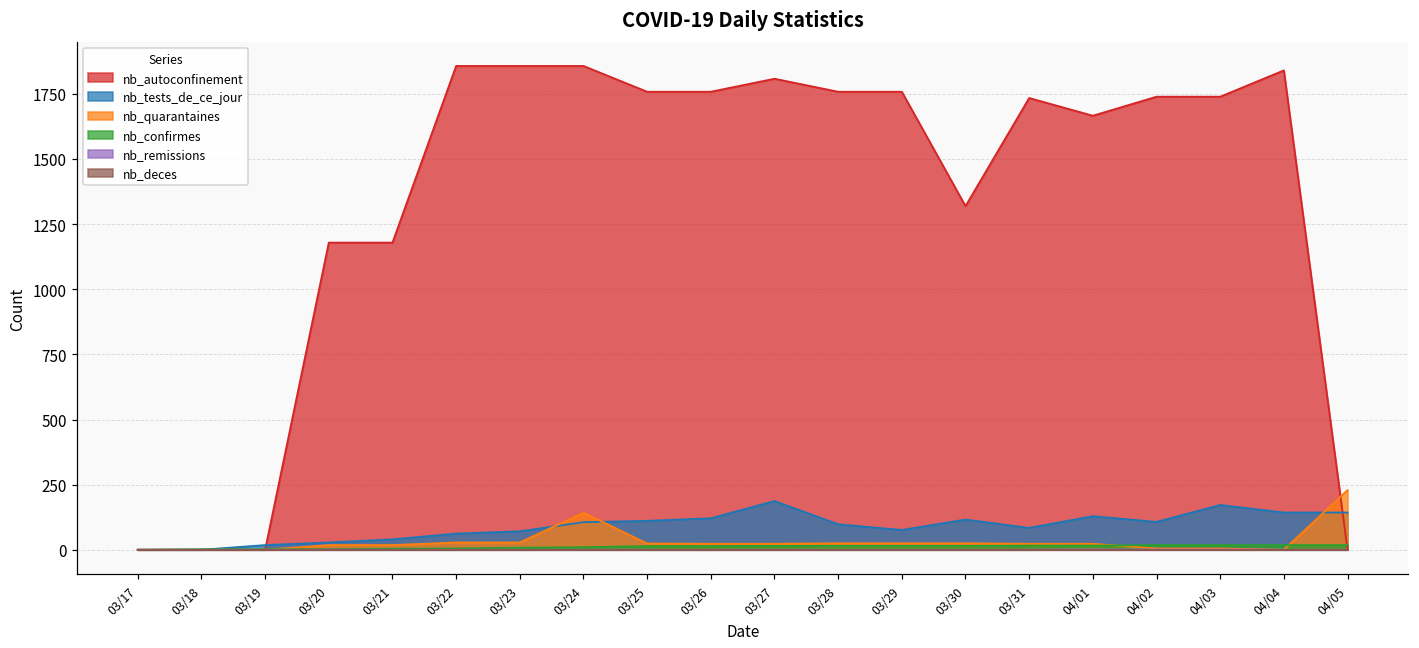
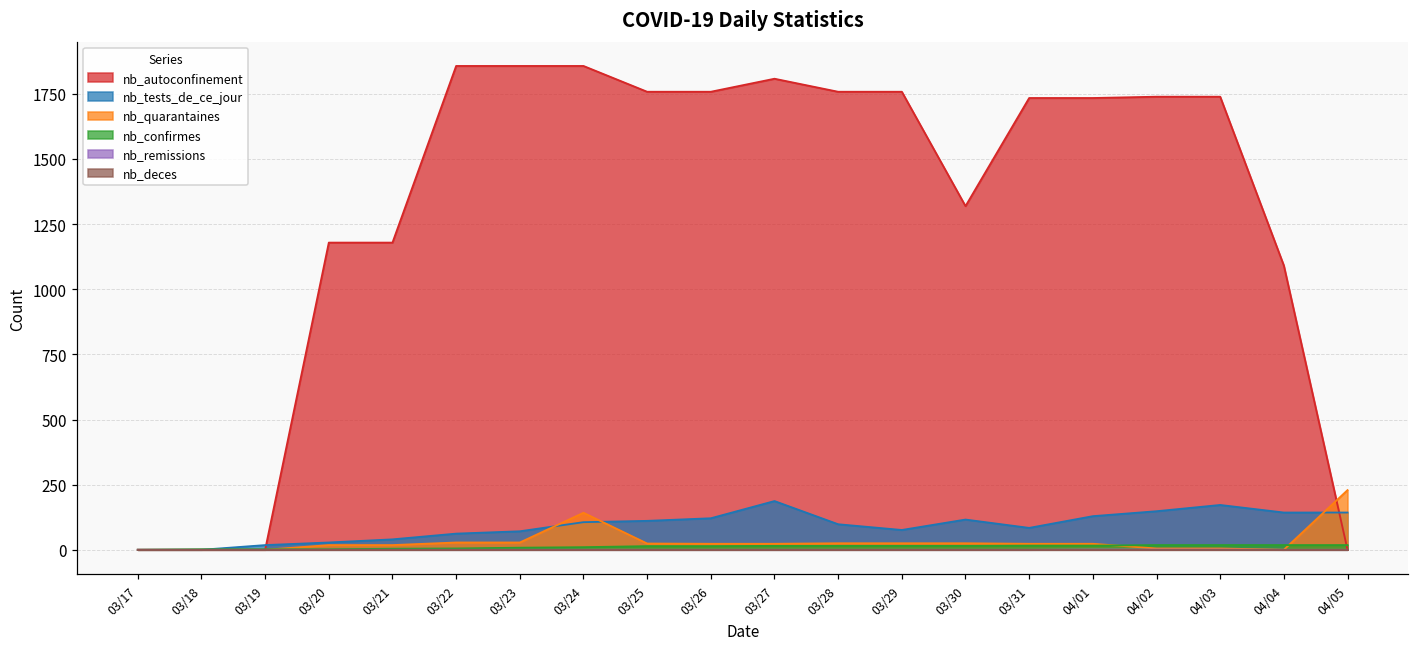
  {
    "nb_autoconfinement": {
      "03/20": 1180,
      "03/21": 1180,
      "03/22": 1860,
      "03/23": 1860,
      "03/24": 1860,
      "03/25": 1760,
      "03/26": 1760,
      "03/27": 1810,
      "03/28": 1760,
      "03/29": 1760,
      "03/30": 1320,
      "03/31": 1730,
-     "04/01": 1670,
+     "04/01": 1730,
      "04/02": 1740,
      "04/03": 1740,
-     "04/04": 1840
+     "04/04": 1090
    },
    "nb_tests_de_ce_jour": {
      "03/19": 20,
      "03/21": 40,
      "03/22": 60,
      "03/23": 70,
      "03/24": 110,
      "03/25": 110,
      "03/26": 120,
      "03/27": 190,
      "03/28": 100,
      "03/29": 80,
      "03/30": 120,
      "03/31": 80,
      "04/01": 130,
-     "04/02": 110,
+     "04/02": 150,
      "04/03": 170,
      "04/04": 140,
      "04/05": 140
    },
    "nb_quarantaines": {
      "03/21": 20,
      "03/22": 30,
      "03/23": 30,
      "03/24": 140,
      "04/05": 230
    },
    "nb_confirmes": {
      "04/02": 20,
      "04/03": 20,
      "04/04": 20,
      "04/05": 20
    }
  }
